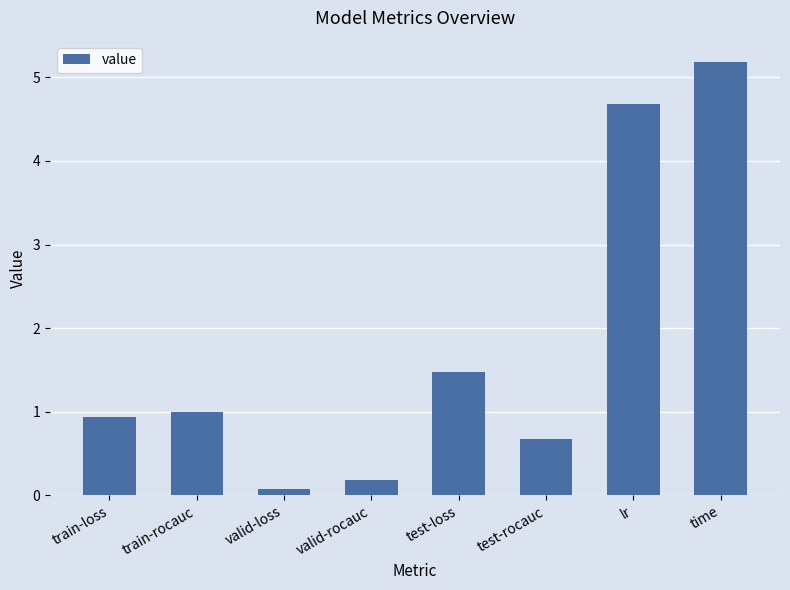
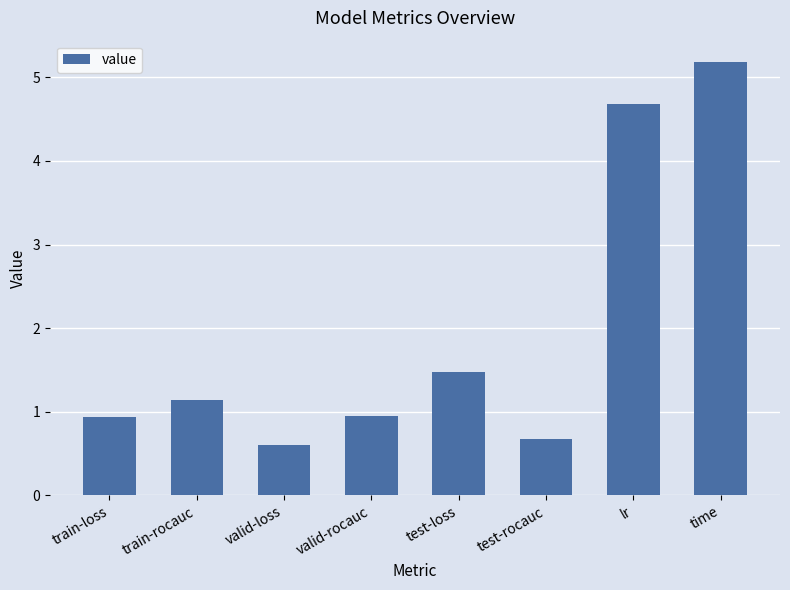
  {
    "train-loss": 0.9,
-   "train-rocauc": 1.0,
-   "valid-loss": 0.1,
-   "valid-rocauc": 0.2,
+   "train-rocauc": 1.1,
+   "valid-loss": 0.6,
+   "valid-rocauc": 0.9,
    "test-loss": 1.5,
    "test-rocauc": 0.7,
    "lr": 4.7,
    "time": 5.2
  }
